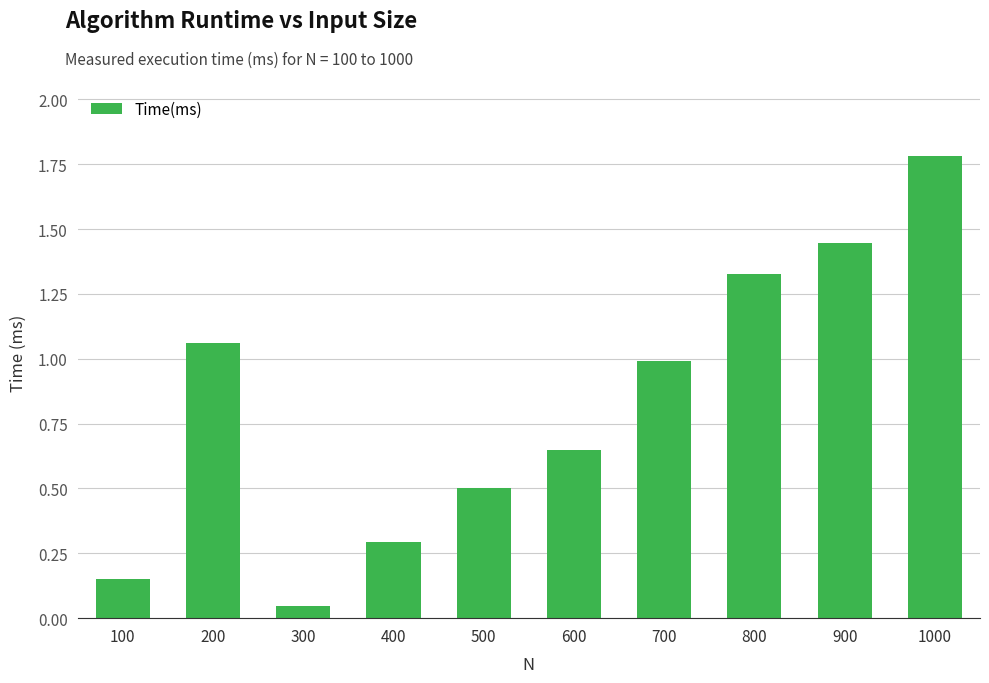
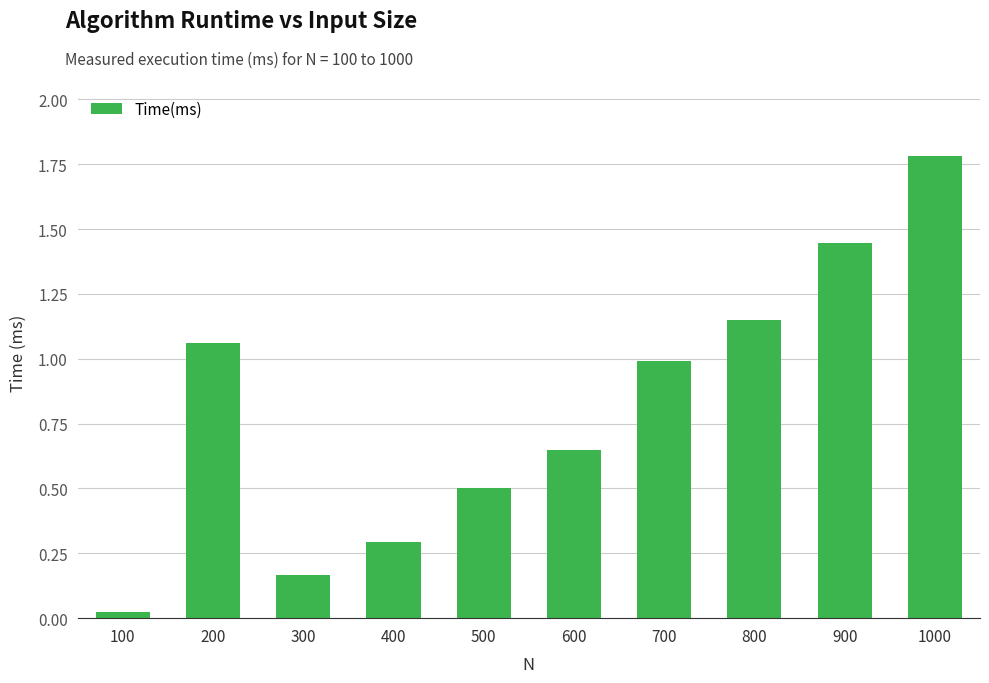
  {
-   "100": 0.15,
+   "100": 0.03,
    "200": 1.06,
-   "300": 0.05,
+   "300": 0.17,
    "400": 0.29,
    "500": 0.50,
    "600": 0.65,
    "700": 0.99,
-   "800": 1.33,
+   "800": 1.15,
    "900": 1.45,
    "1000": 1.78
  }
